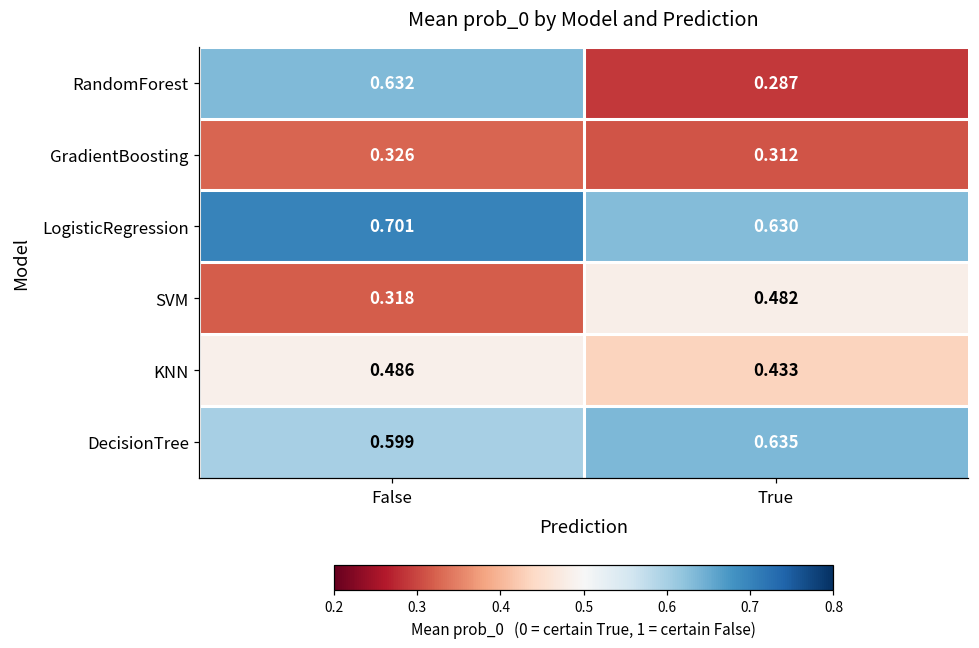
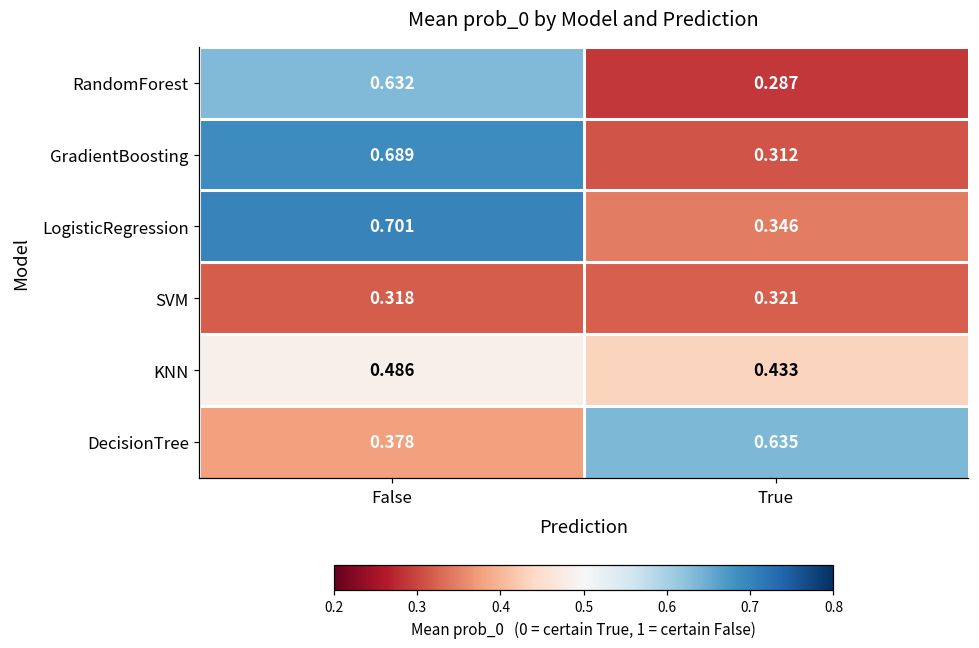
  {
    "RandomForest": {
      "False": 0.632,
      "True": 0.287
    },
    "GradientBoosting": {
-     "False": 0.326,
+     "False": 0.689,
      "True": 0.312
    },
    "LogisticRegression": {
      "False": 0.701,
-     "True": 0.630
+     "True": 0.346
    },
    "SVM": {
      "False": 0.318,
-     "True": 0.482
+     "True": 0.321
    },
    "KNN": {
      "False": 0.486,
      "True": 0.433
    },
    "DecisionTree": {
-     "False": 0.599,
+     "False": 0.378,
      "True": 0.635
    }
  }
